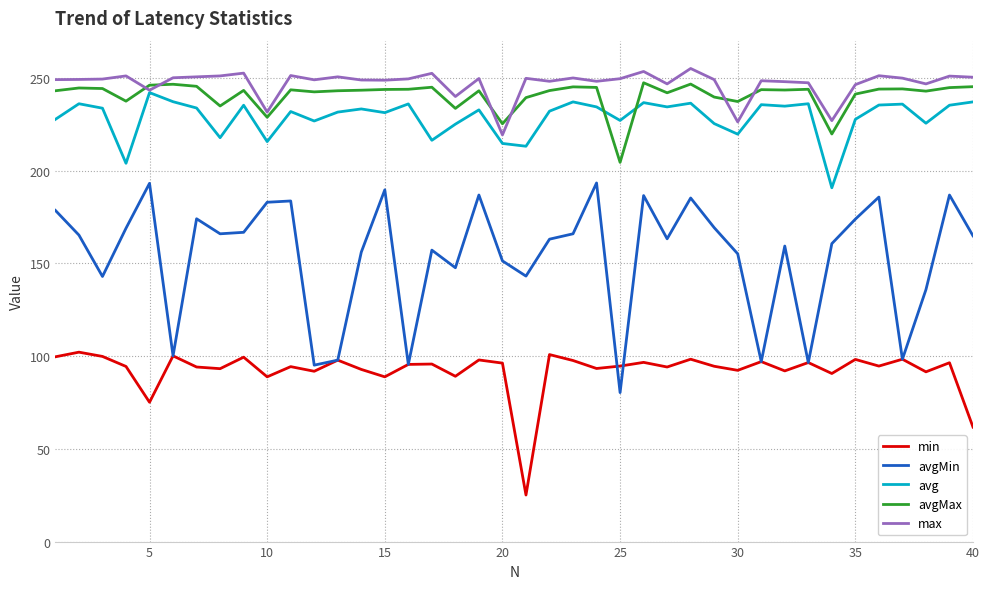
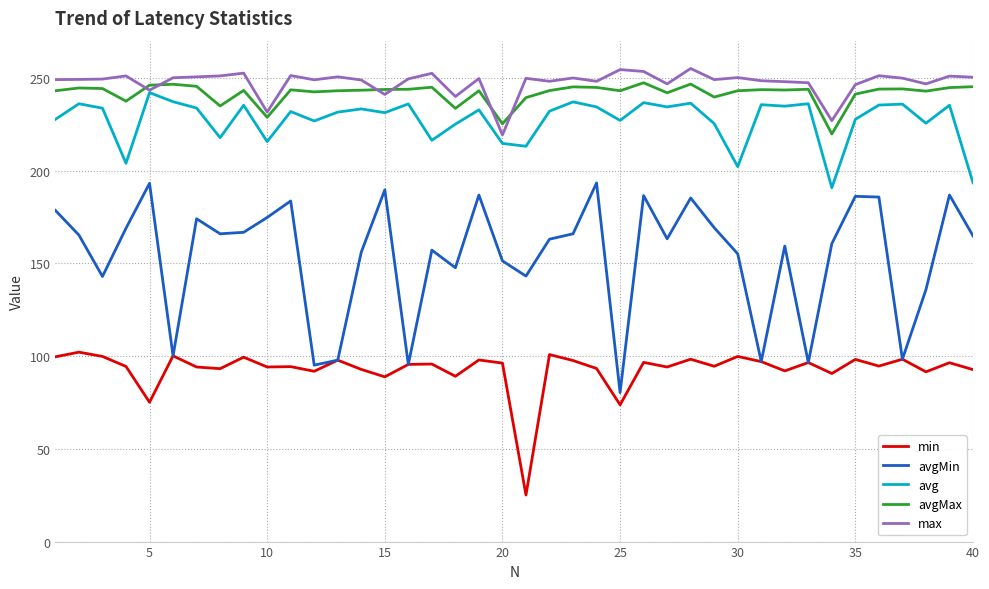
  {
    "min": {
      "5": 75,
-     "10": 89,
+     "10": 94,
      "15": 89,
      "20": 96,
-     "25": 95,
-     "30": 92,
+     "25": 74,
+     "30": 100,
      "35": 98,
-     "40": 62
+     "40": 93
    },
    "avgMin": {
      "5": 193,
-     "10": 183,
+     "10": 175,
      "15": 190,
      "20": 151,
      "25": 80,
      "30": 155,
-     "35": 174,
+     "35": 186,
      "40": 165
    },
    "avg": {
      "10": 216,
      "15": 231,
      "20": 215,
      "25": 227,
-     "30": 220,
+     "30": 202,
      "35": 228,
-     "40": 237
+     "40": 193
    },
    "avgMax": {
      "5": 246,
      "10": 229,
      "15": 244,
      "20": 225,
-     "25": 204,
-     "30": 237,
+     "25": 243,
+     "30": 243,
      "35": 241,
      "40": 245
    },
    "max": {
      "10": 232,
-     "15": 249,
+     "15": 241,
      "20": 219,
-     "25": 250,
-     "30": 226,
+     "25": 254,
+     "30": 250,
      "35": 246,
      "40": 250
    }
  }
